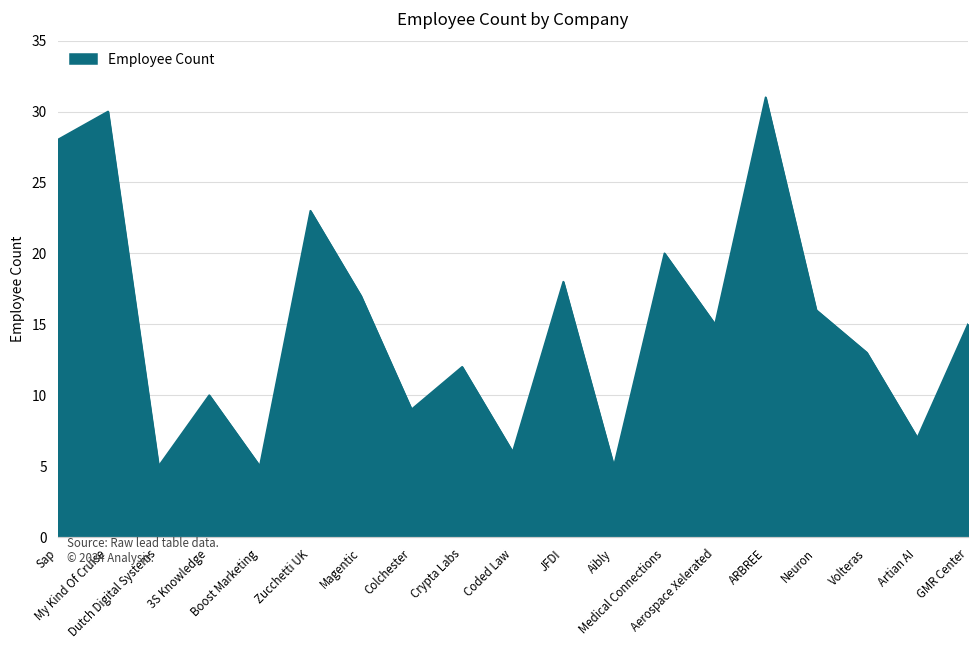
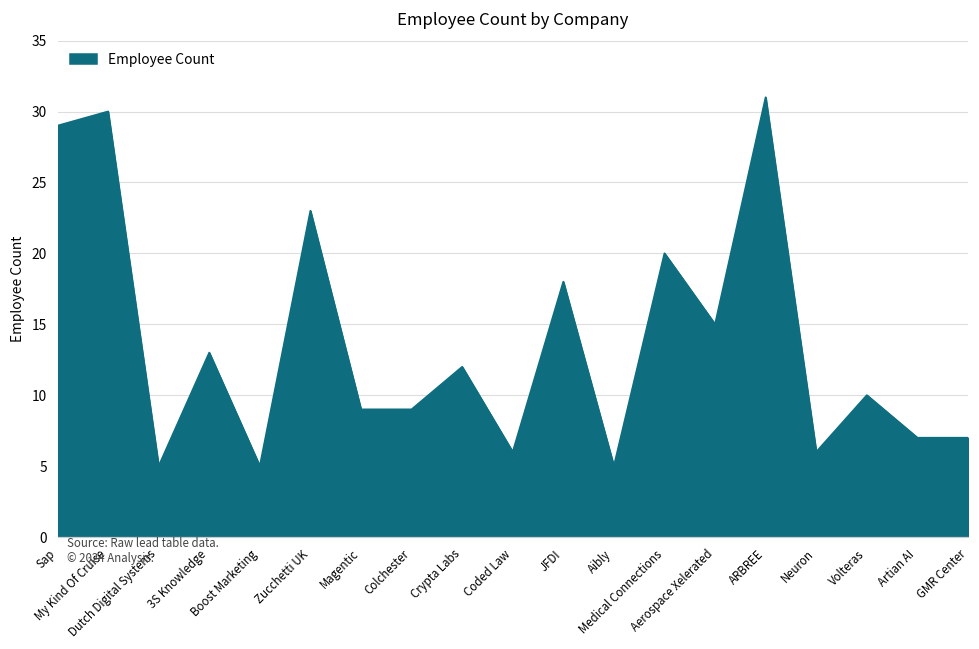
  {
-   "Sap": 28,
+   "Sap": 29,
    "My Kind Of Cruise": 30,
    "Dutch Digital Systems": 5,
-   "3S Knowledge": 10,
+   "3S Knowledge": 13,
    "Boost Marketing": 5,
    "Zucchetti UK": 23,
-   "Magentic": 17,
+   "Magentic": 9,
    "Colchester": 9,
    "Crypta Labs": 12,
    "Coded Law": 6,
    "JFDI": 18,
    "Aibly": 5,
    "Medical Connections": 20,
    "Aerospace Xelerated": 15,
    "ARBREE": 31,
-   "Neuron": 16,
-   "Volteras": 13,
+   "Neuron": 6,
+   "Volteras": 10,
    "Artian AI": 7,
-   "GMR Center": 15
+   "GMR Center": 7
  }
